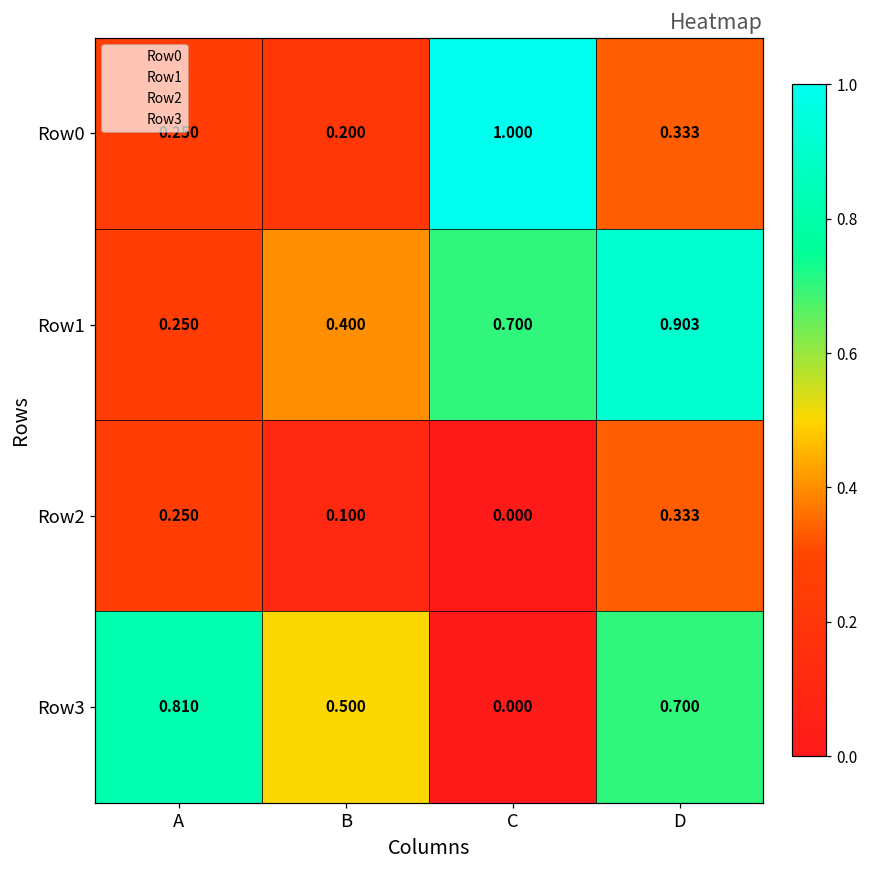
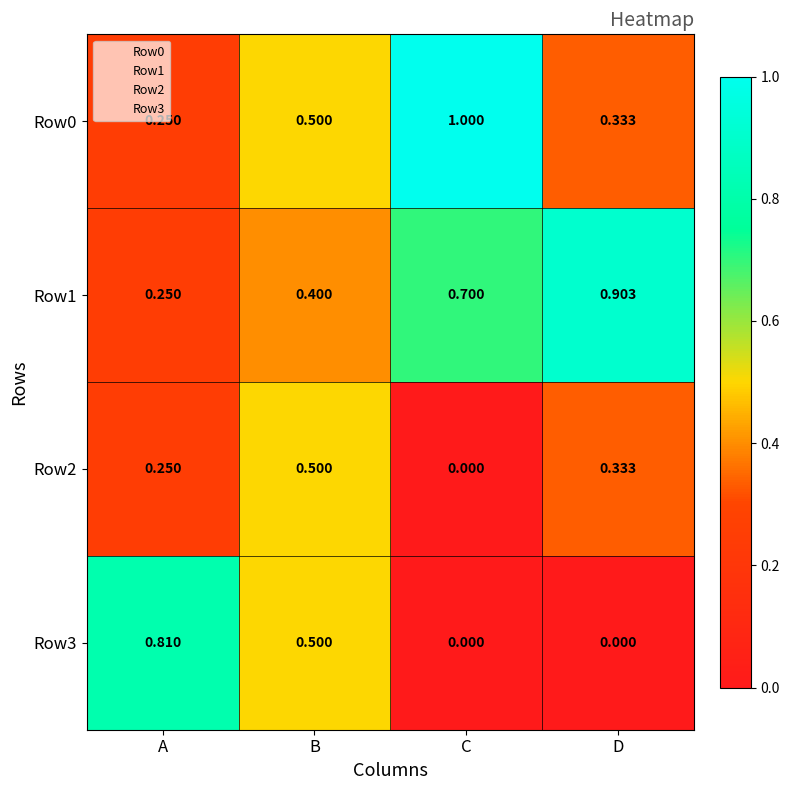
  {
    "Row0": {
-     "B": 0.200
+     "B": 0.500
    },
    "Row2": {
-     "B": 0.100
+     "B": 0.500
    },
    "Row3": {
-     "D": 0.700
+     "D": 0.000
    }
  }
